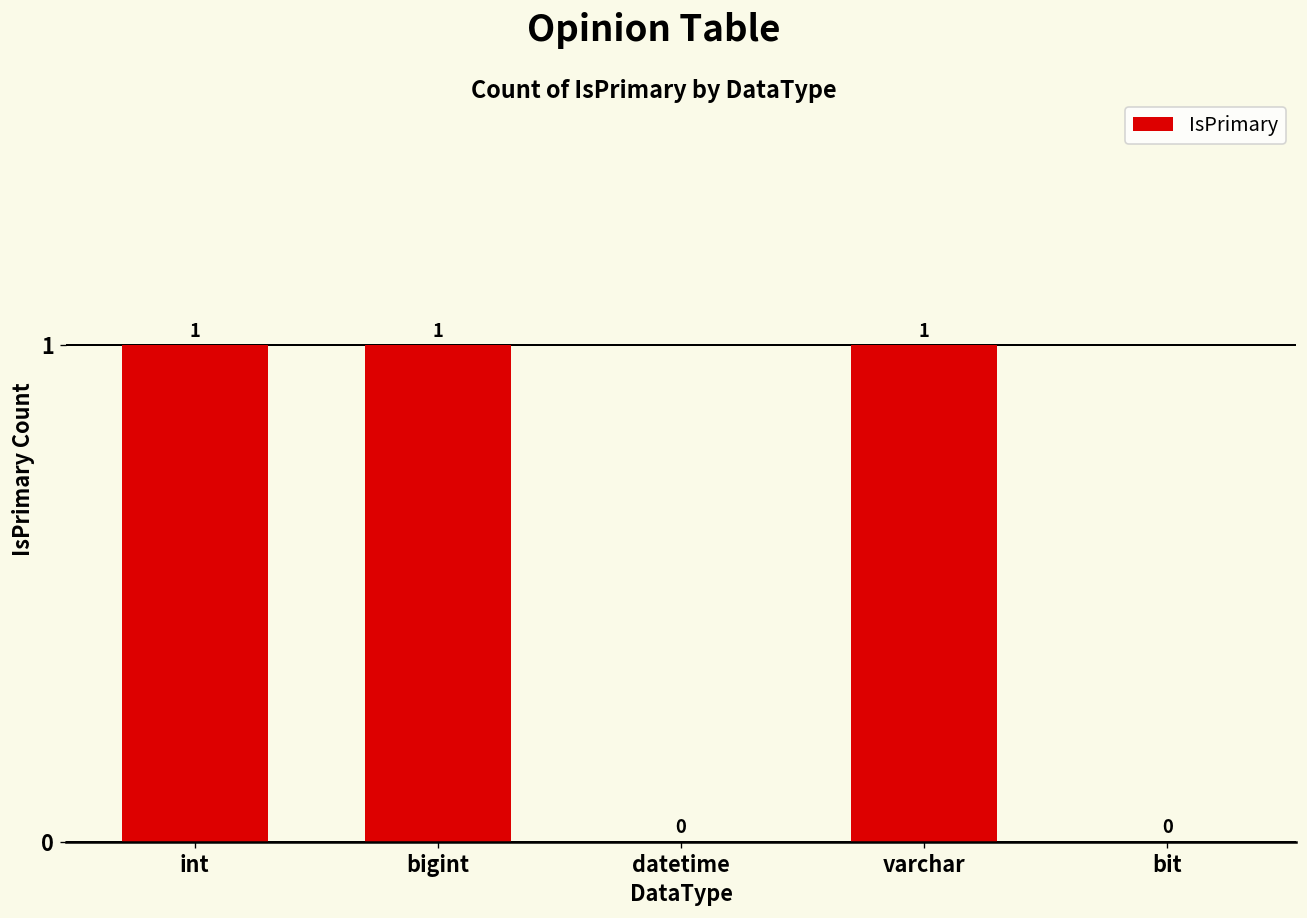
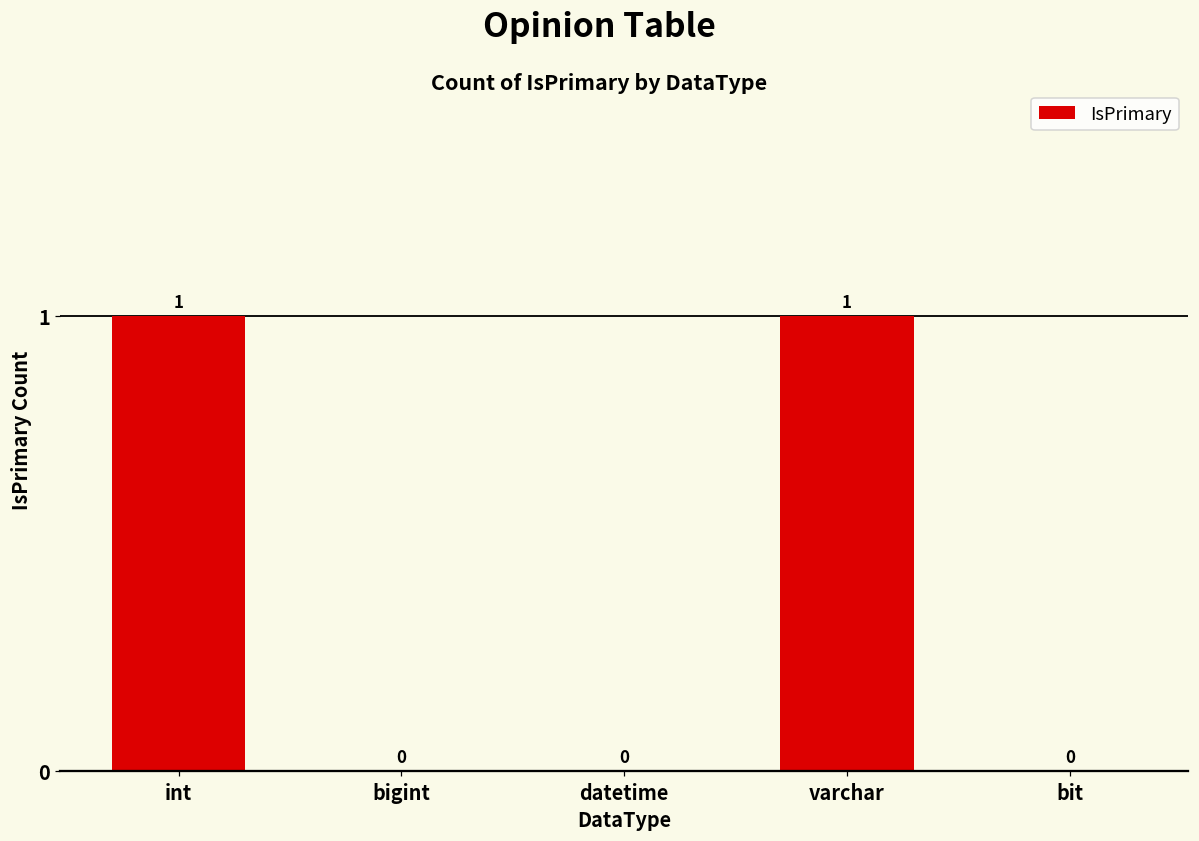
  {
    "int": 1,
-   "bigint": 1,
+   "bigint": 0,
    "datetime": 0,
    "varchar": 1,
    "bit": 0
  }
